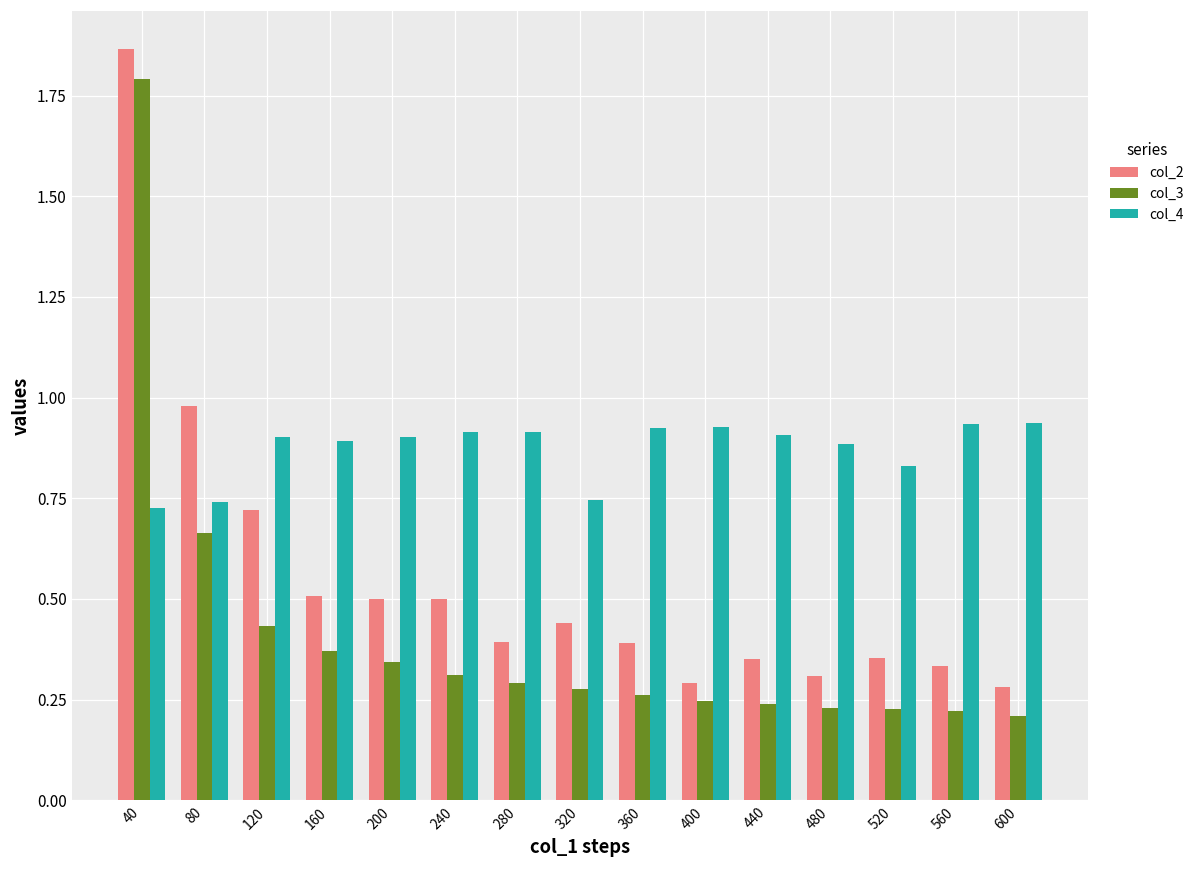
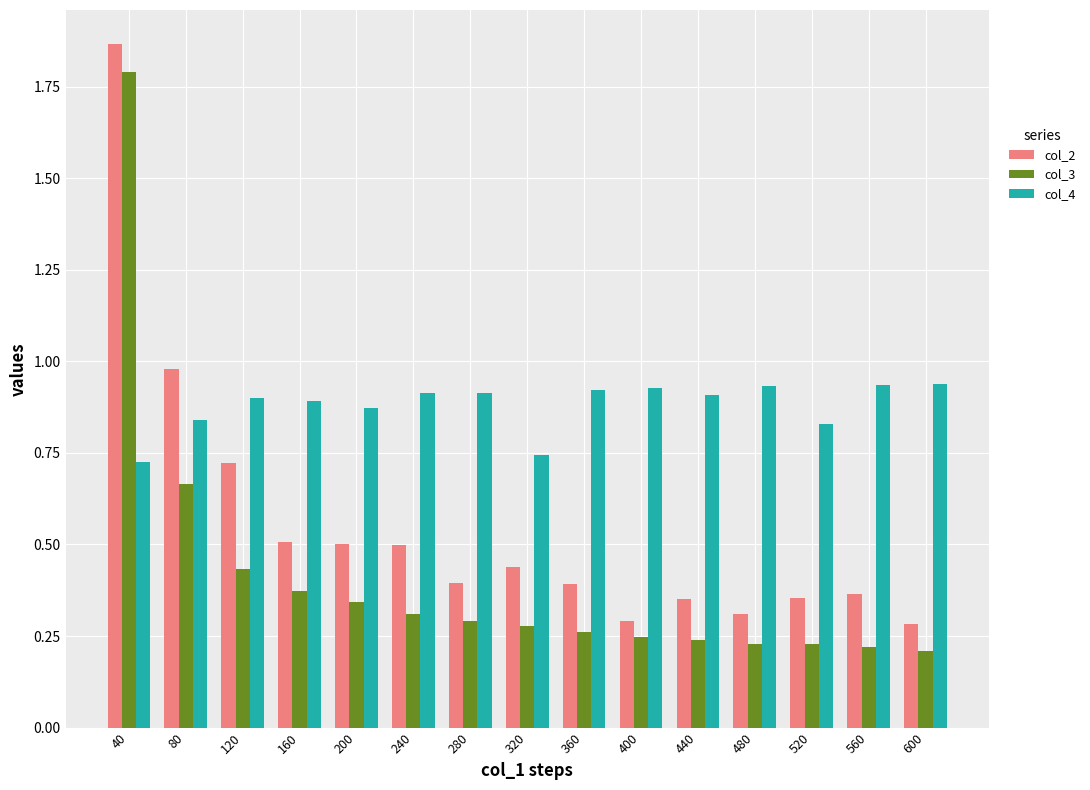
  {
    "col_2": {
      "40": 1.87,
      "80": 0.98,
      "120": 0.72,
      "160": 0.51,
      "200": 0.50,
      "240": 0.50,
      "280": 0.39,
      "320": 0.44,
      "360": 0.39,
      "400": 0.29,
      "440": 0.35,
      "480": 0.31,
      "520": 0.35,
-     "560": 0.33,
+     "560": 0.36,
      "600": 0.28
    },
    "col_3": {
      "40": 1.79,
      "80": 0.66,
      "120": 0.43,
      "160": 0.37,
      "200": 0.34,
      "240": 0.31,
      "280": 0.29,
      "320": 0.28,
      "360": 0.26,
      "400": 0.25,
      "440": 0.24,
      "480": 0.23,
      "520": 0.23,
      "560": 0.22,
      "600": 0.21
    },
    "col_4": {
      "40": 0.73,
-     "80": 0.74,
+     "80": 0.84,
      "120": 0.90,
      "160": 0.89,
-     "200": 0.90,
+     "200": 0.87,
      "240": 0.91,
      "280": 0.92,
      "320": 0.75,
      "360": 0.92,
      "400": 0.93,
      "440": 0.91,
-     "480": 0.89,
+     "480": 0.93,
      "520": 0.83,
      "560": 0.93,
      "600": 0.94
    }
  }
